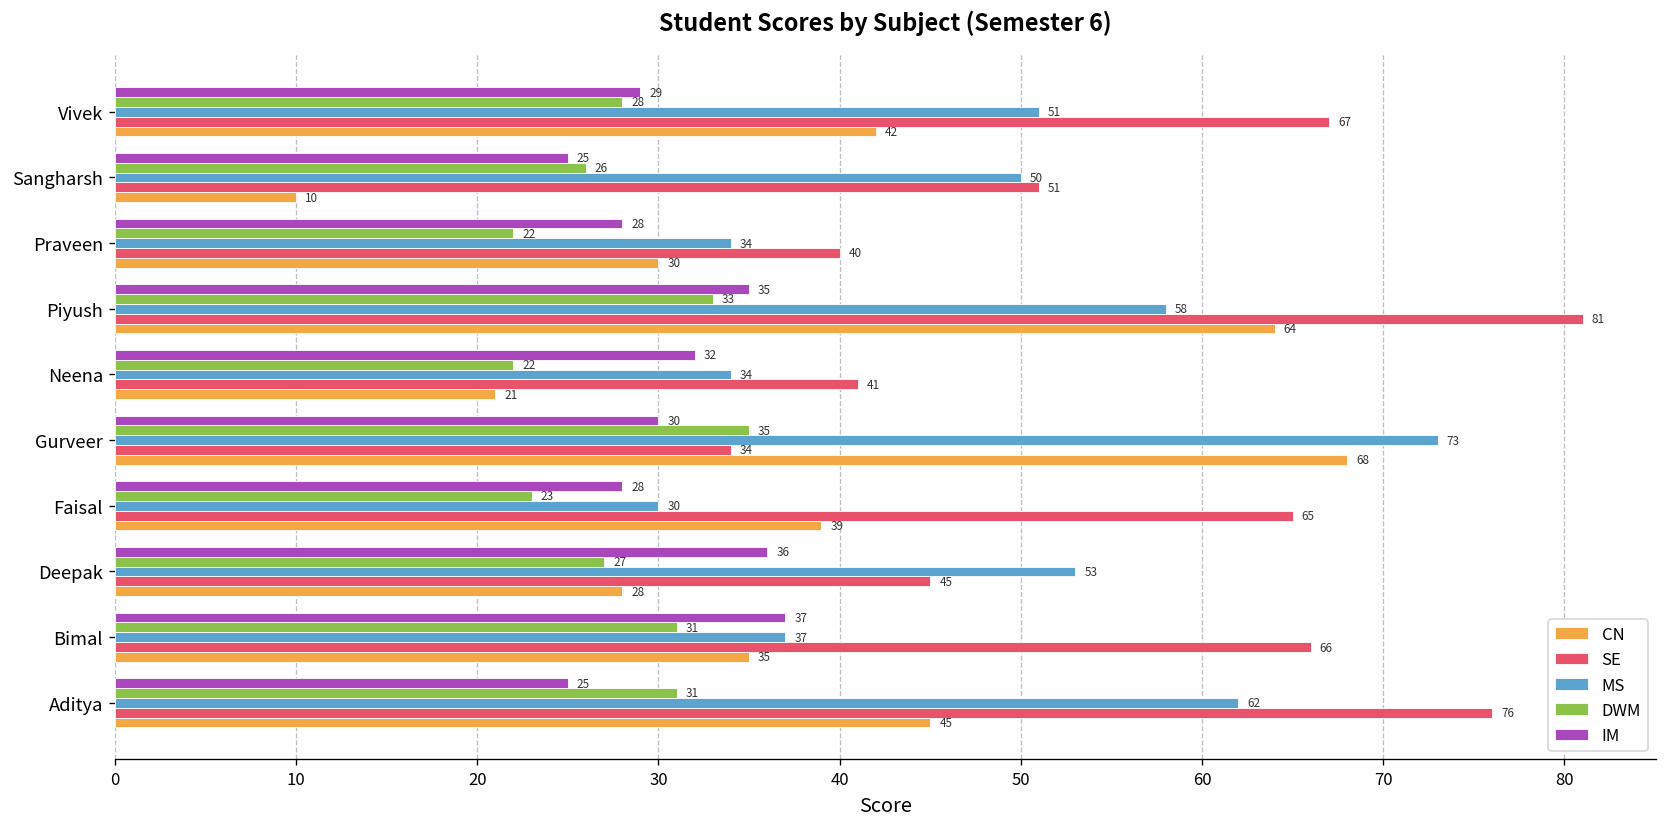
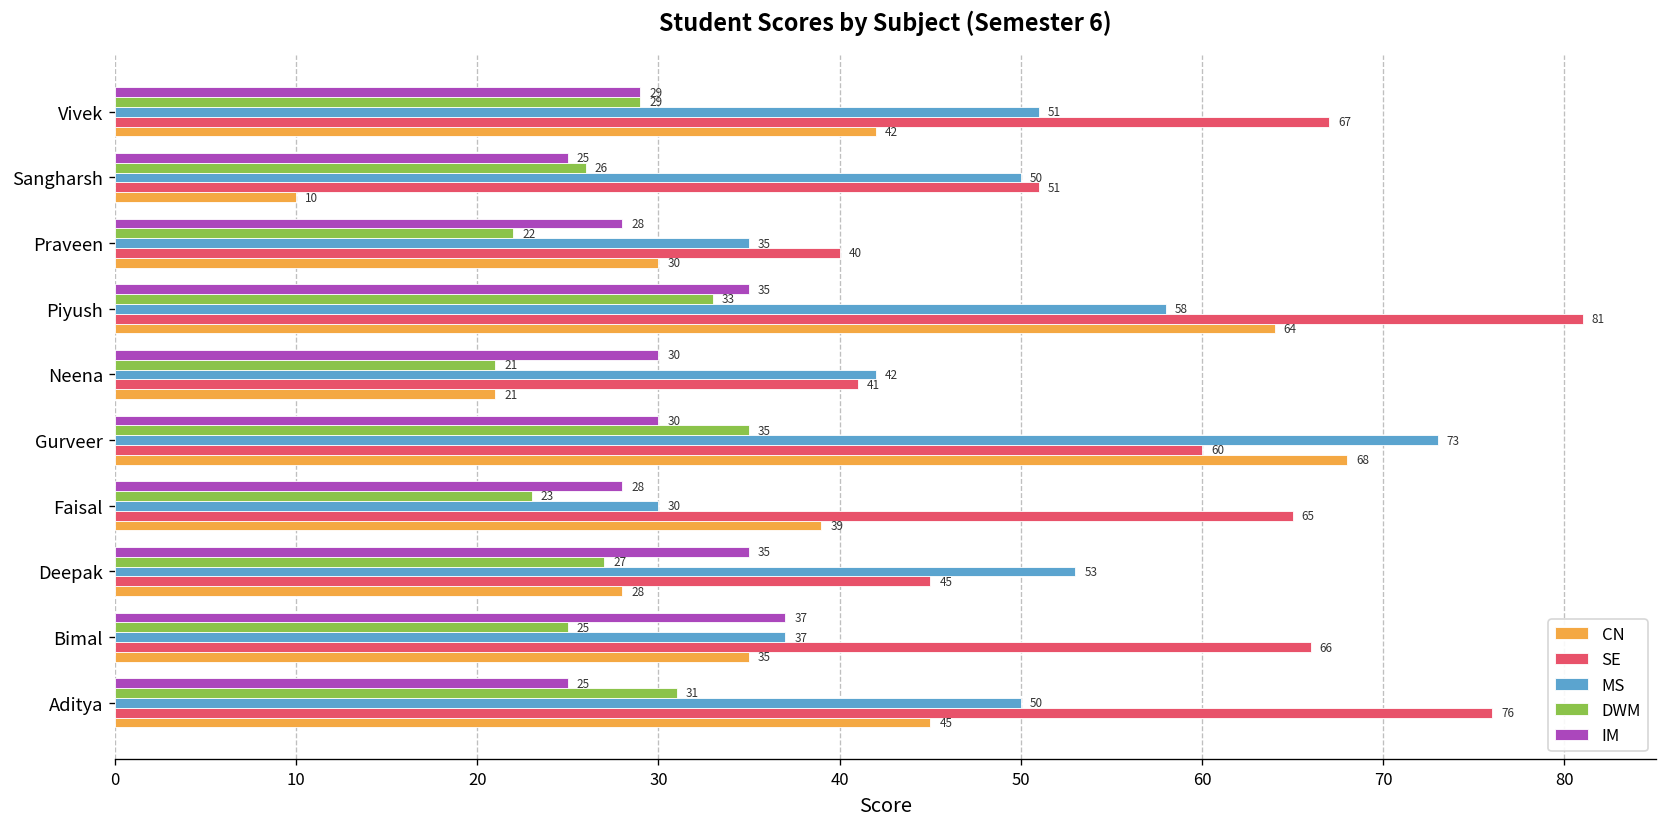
  {
    "CN": {
      "Vivek": 42,
      "Sangharsh": 10,
      "Praveen": 30,
      "Piyush": 64,
      "Neena": 21,
      "Gurveer": 68,
      "Faisal": 39,
      "Deepak": 28,
      "Bimal": 35,
      "Aditya": 45
    },
    "SE": {
      "Vivek": 67,
      "Sangharsh": 51,
      "Praveen": 40,
      "Piyush": 81,
      "Neena": 41,
-     "Gurveer": 34,
+     "Gurveer": 60,
      "Faisal": 65,
      "Deepak": 45,
      "Bimal": 66,
      "Aditya": 76
    },
    "MS": {
      "Vivek": 51,
      "Sangharsh": 50,
-     "Praveen": 34,
+     "Praveen": 35,
      "Piyush": 58,
-     "Neena": 34,
+     "Neena": 42,
      "Gurveer": 73,
      "Faisal": 30,
      "Deepak": 53,
      "Bimal": 37,
-     "Aditya": 62
+     "Aditya": 50
    },
    "DWM": {
-     "Vivek": 28,
+     "Vivek": 29,
      "Sangharsh": 26,
      "Praveen": 22,
      "Piyush": 33,
-     "Neena": 22,
+     "Neena": 21,
      "Gurveer": 35,
      "Faisal": 23,
      "Deepak": 27,
-     "Bimal": 31,
+     "Bimal": 25,
      "Aditya": 31
    },
    "IM": {
      "Vivek": 29,
      "Sangharsh": 25,
      "Praveen": 28,
      "Piyush": 35,
-     "Neena": 32,
+     "Neena": 30,
      "Gurveer": 30,
      "Faisal": 28,
-     "Deepak": 36,
+     "Deepak": 35,
      "Bimal": 37,
      "Aditya": 25
    }
  }
